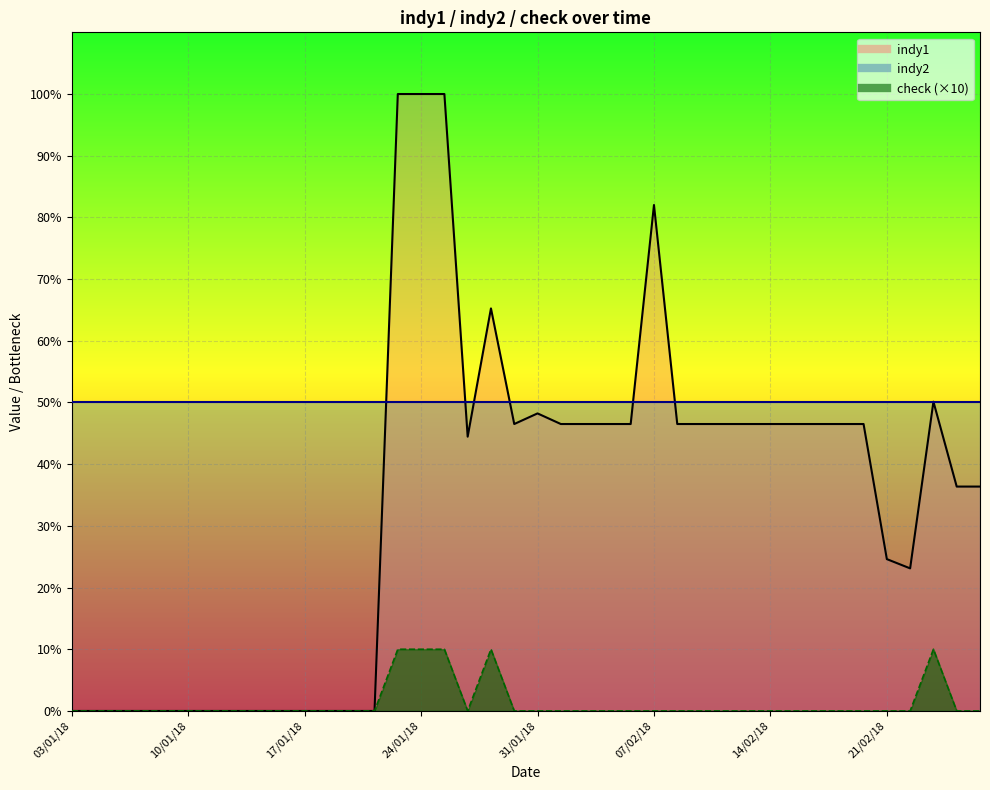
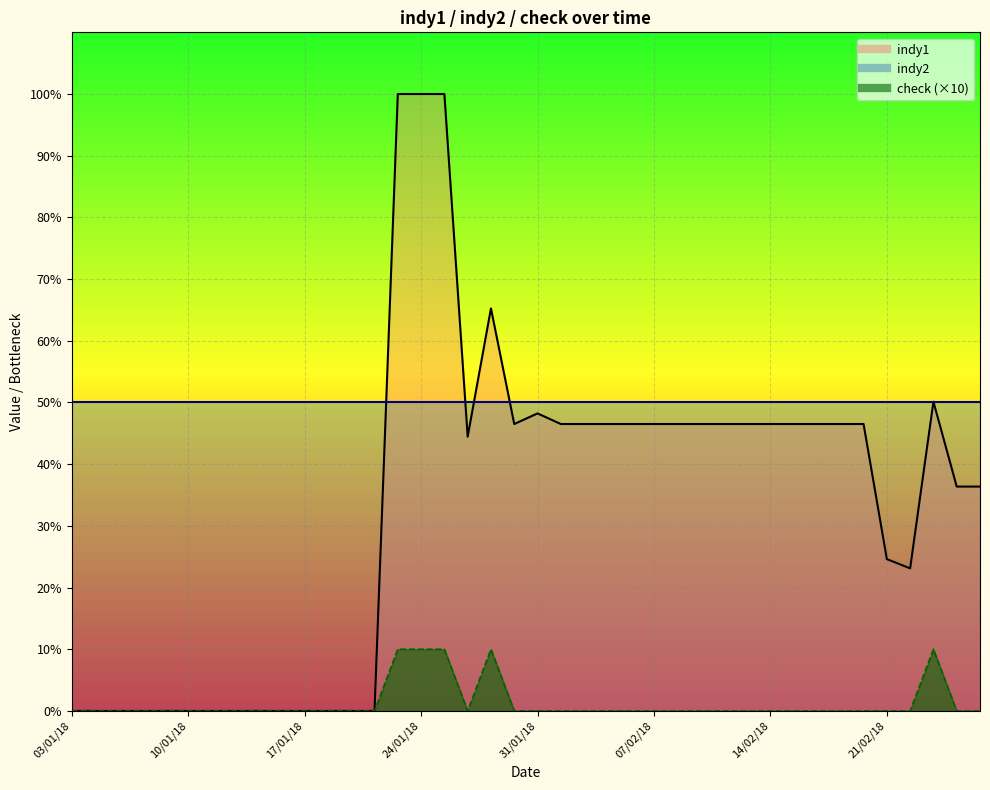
  {
    "indy1": {
      "24/01/18": "100%",
      "31/01/18": "48%",
-     "07/02/18": "82%",
+     "07/02/18": "47%",
      "14/02/18": "47%",
      "21/02/18": "25%"
    },
    "indy2": {
      "03/01/18": "50%",
      "10/01/18": "50%",
      "17/01/18": "50%",
      "24/01/18": "50%",
      "31/01/18": "50%",
      "07/02/18": "50%",
      "14/02/18": "50%",
      "21/02/18": "50%"
    },
    "check (×10)": {
      "24/01/18": "10%",
      "31/01/18": "0%",
      "07/02/18": "0%",
      "14/02/18": "0%",
      "21/02/18": "0%"
    }
  }
